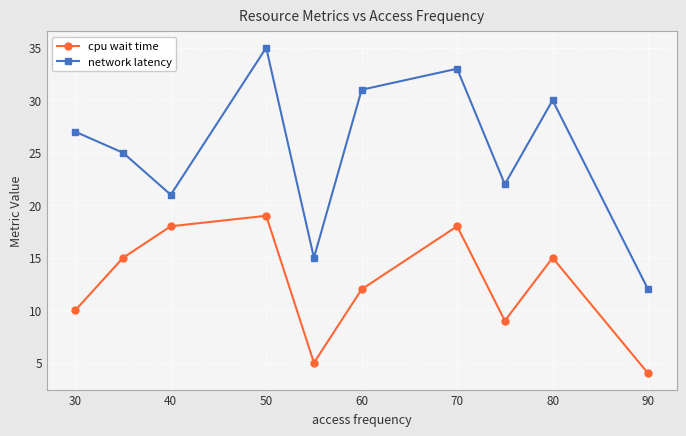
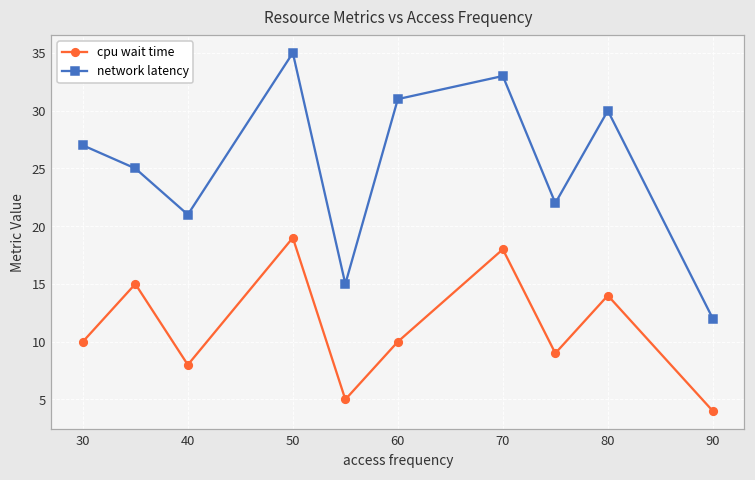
  {
    "cpu wait time": {
      "30": 10,
-     "40": 18,
+     "40": 8,
      "50": 19,
-     "60": 12,
+     "60": 10,
      "70": 18,
-     "80": 15,
+     "80": 14,
      "90": 4
    },
    "network latency": {
      "30": 27,
      "40": 21,
      "50": 35,
      "60": 31,
      "70": 33,
      "80": 30,
      "90": 12
    }
  }
